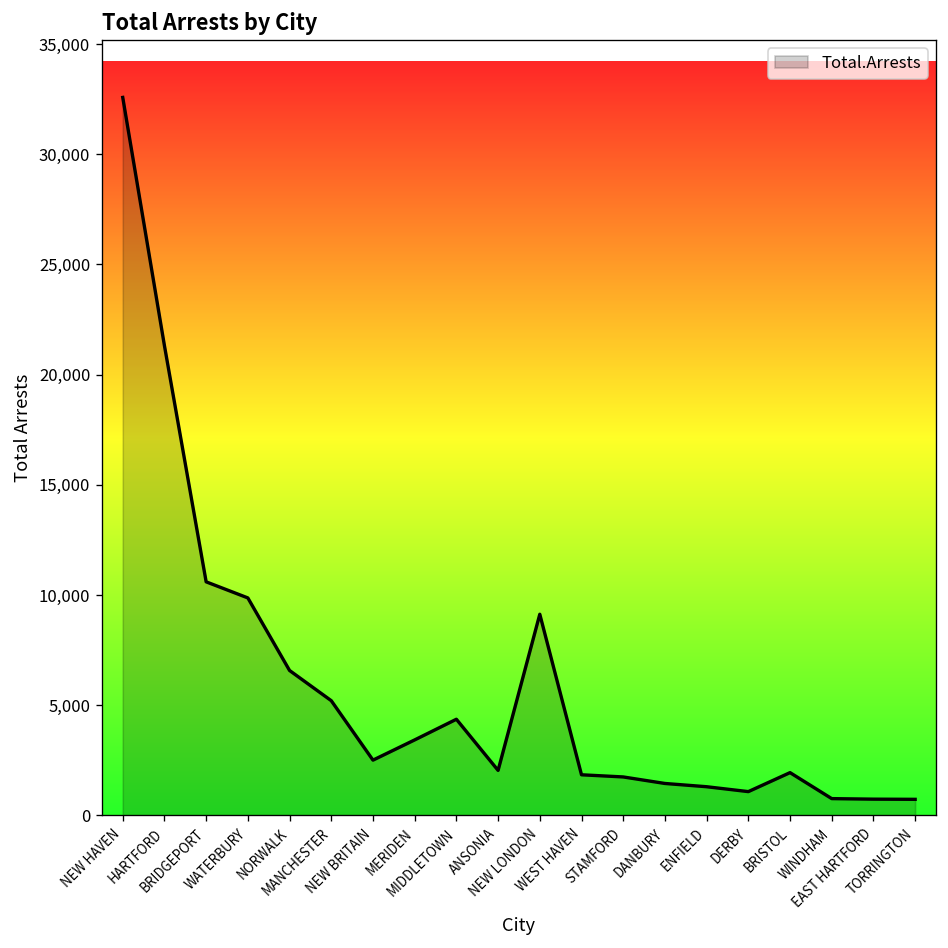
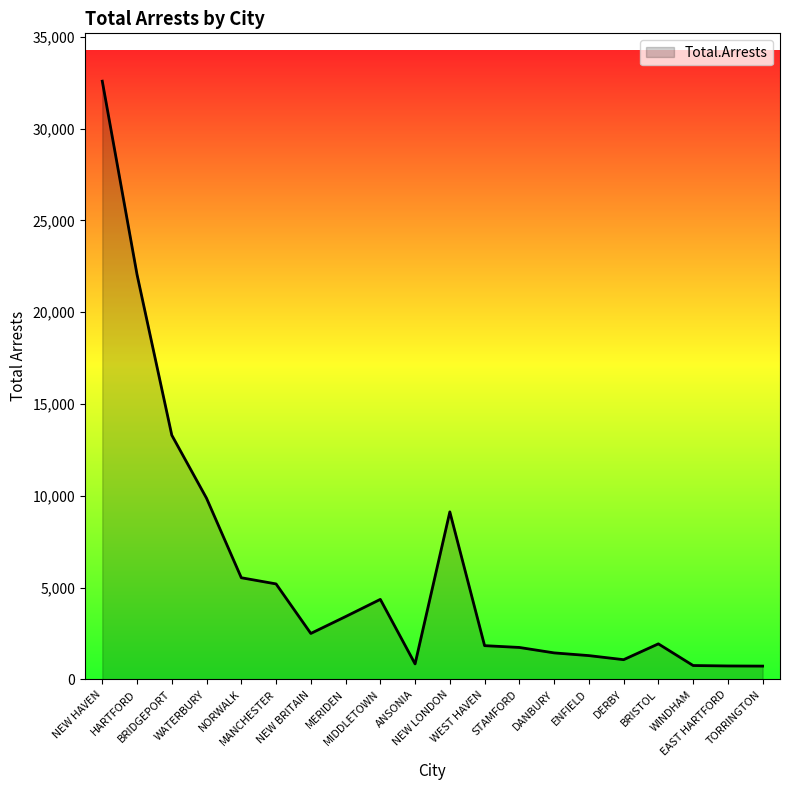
  {
    "NEW HAVEN": "32,600",
-   "HARTFORD": "21,300",
-   "BRIDGEPORT": "10,600",
+   "HARTFORD": "22,100",
+   "BRIDGEPORT": "13,300",
    "WATERBURY": "9,900",
-   "NORWALK": "6,600",
+   "NORWALK": "5,500",
    "MANCHESTER": "5,200",
    "NEW BRITAIN": "2,500",
    "MERIDEN": "3,400",
    "MIDDLETOWN": "4,400",
-   "ANSONIA": "2,000",
+   "ANSONIA": "800",
    "NEW LONDON": "9,100",
    "WEST HAVEN": "1,800",
    "STAMFORD": "1,700",
    "DANBURY": "1,400",
    "ENFIELD": "1,300",
    "DERBY": "1,100",
    "BRISTOL": "1,900",
    "WINDHAM": "800",
    "EAST HARTFORD": "700",
    "TORRINGTON": "700"
  }
